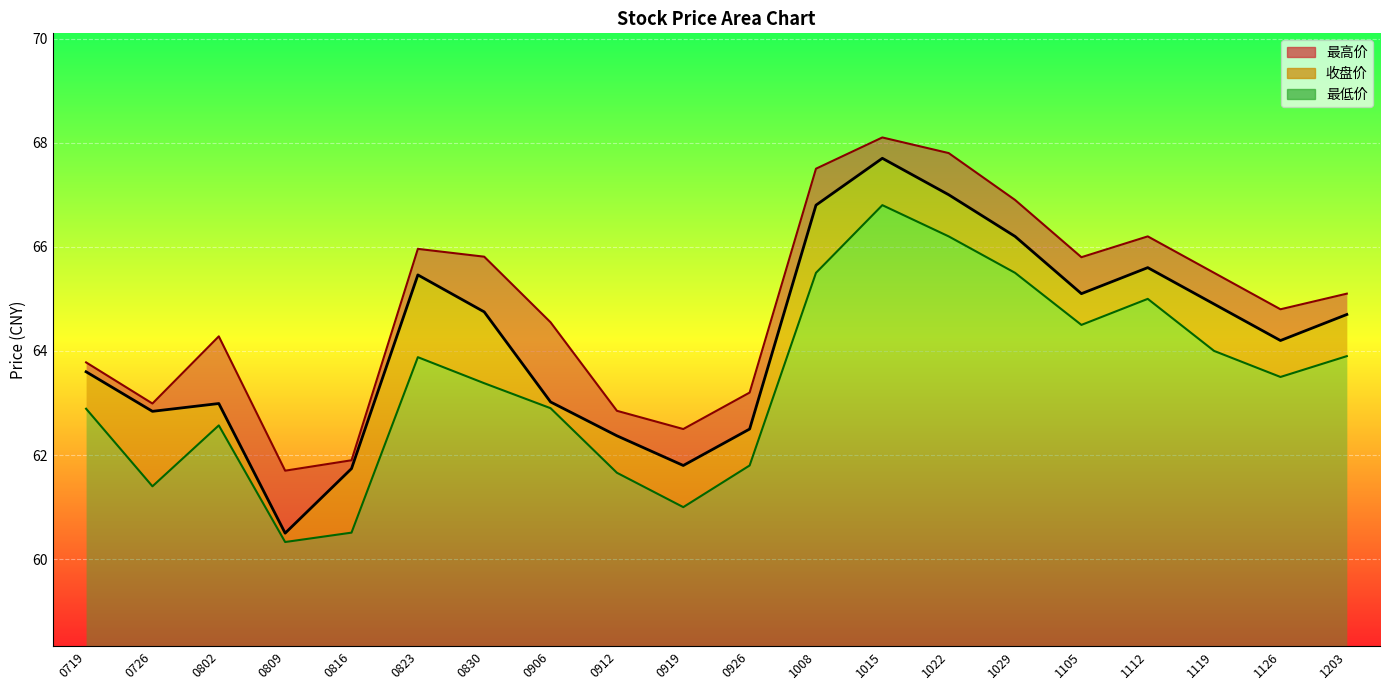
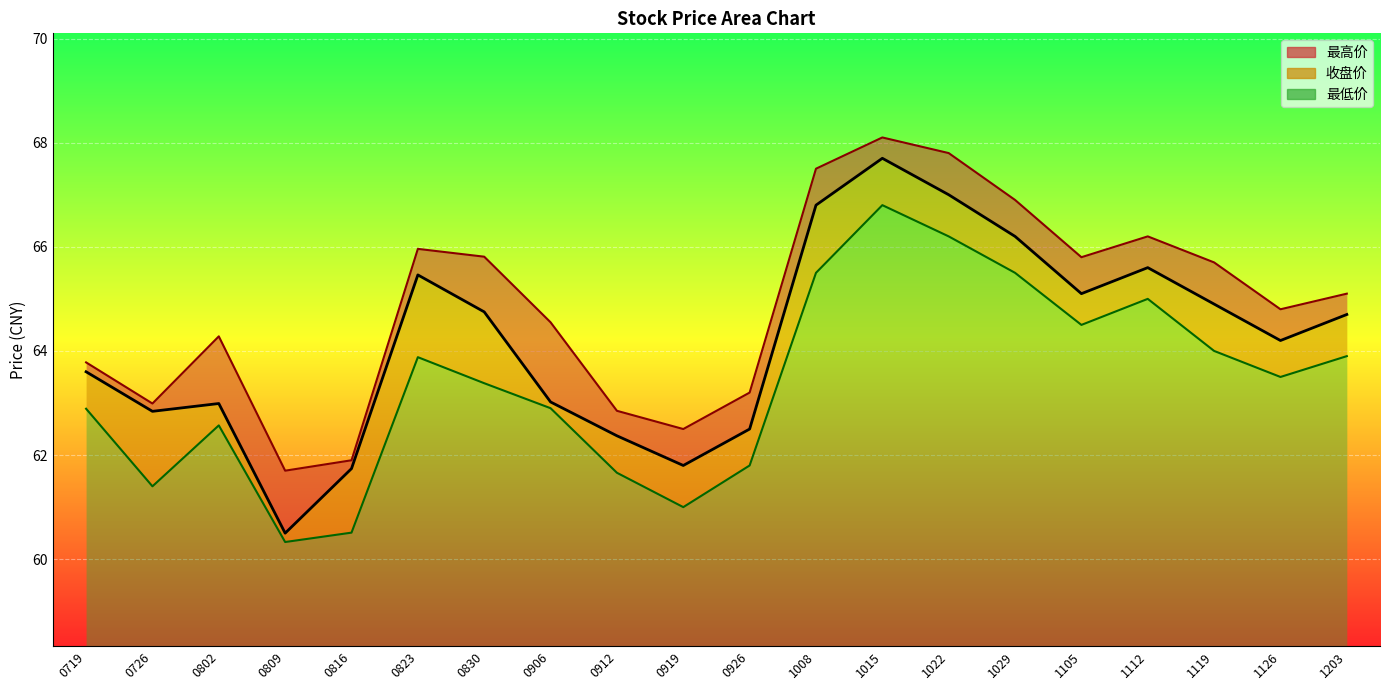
  {
    "最高价": {
      "0719": 63.8,
      "0726": 63.0,
      "0802": 64.3,
      "0809": 61.7,
      "0816": 61.9,
      "0823": 66.0,
      "0830": 65.8,
      "0906": 64.6,
      "0912": 62.9,
      "0919": 62.5,
      "0926": 63.2,
      "1008": 67.5,
      "1015": 68.1,
      "1022": 67.8,
      "1029": 66.9,
      "1105": 65.8,
      "1112": 66.2,
-     "1119": 65.5,
+     "1119": 65.7,
      "1126": 64.8,
      "1203": 65.1
    },
    "收盘价": {
      "0719": 63.6,
      "0726": 62.8,
      "0802": 63.0,
      "0809": 60.5,
      "0816": 61.7,
      "0823": 65.5,
      "0830": 64.8,
      "0906": 63.0,
      "0912": 62.4,
      "0919": 61.8,
      "0926": 62.5,
      "1008": 66.8,
      "1015": 67.7,
      "1022": 67.0,
      "1029": 66.2,
      "1105": 65.1,
      "1112": 65.6,
      "1119": 64.9,
      "1126": 64.2,
      "1203": 64.7
    },
    "最低价": {
      "0719": 62.9,
      "0726": 61.4,
      "0802": 62.6,
      "0809": 60.3,
      "0816": 60.5,
      "0823": 63.9,
      "0830": 63.4,
      "0906": 62.9,
      "0912": 61.7,
      "0919": 61.0,
      "0926": 61.8,
      "1008": 65.5,
      "1015": 66.8,
      "1022": 66.2,
      "1029": 65.5,
      "1105": 64.5,
      "1112": 65.0,
      "1119": 64.0,
      "1126": 63.5,
      "1203": 63.9
    }
  }
